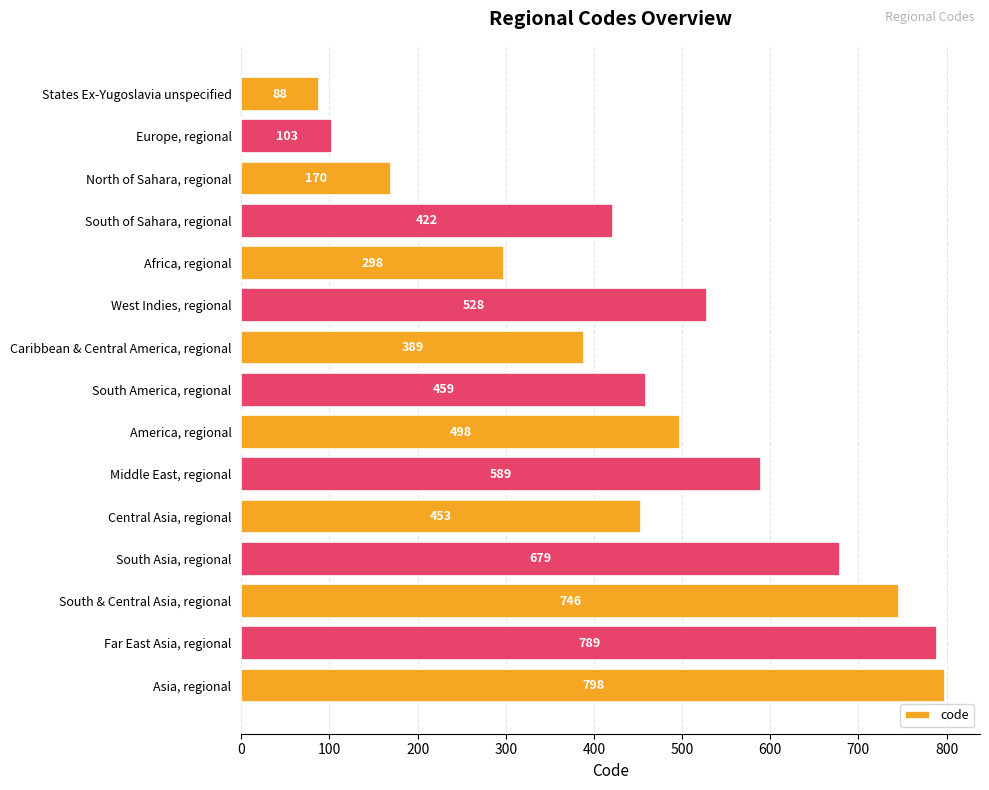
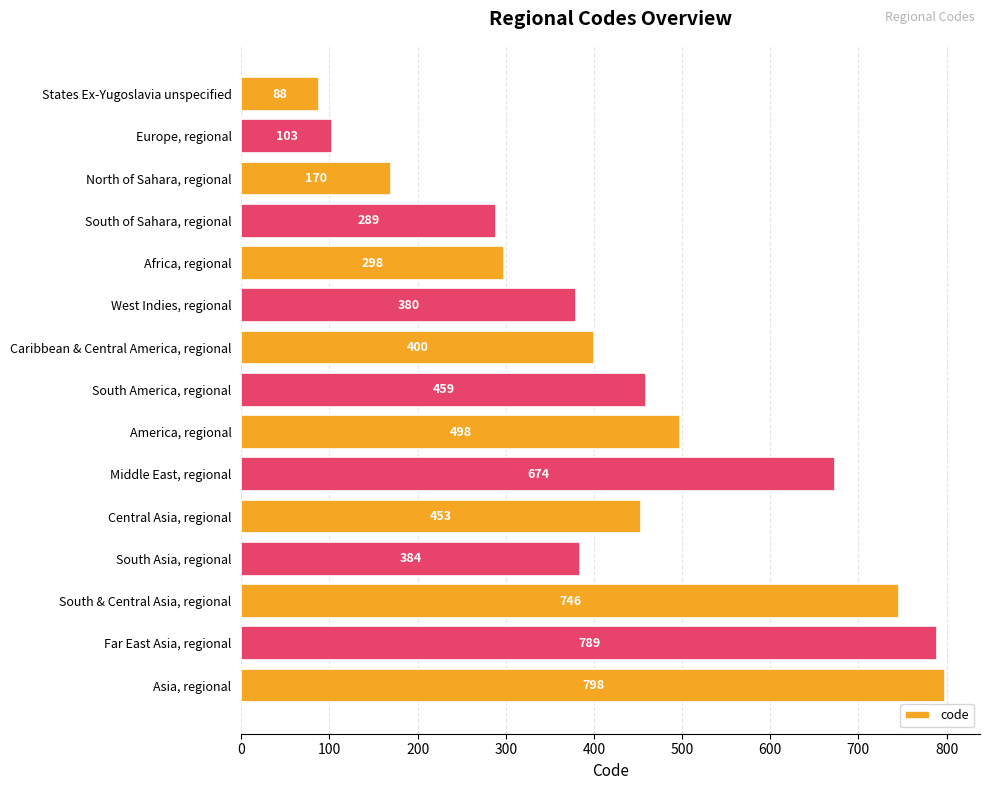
  {
    "States Ex-Yugoslavia unspecified": 88,
    "Europe, regional": 103,
    "North of Sahara, regional": 170,
-   "South of Sahara, regional": 422,
+   "South of Sahara, regional": 289,
    "Africa, regional": 298,
-   "West Indies, regional": 528,
-   "Caribbean & Central America, regional": 389,
+   "West Indies, regional": 380,
+   "Caribbean & Central America, regional": 400,
    "South America, regional": 459,
    "America, regional": 498,
-   "Middle East, regional": 589,
+   "Middle East, regional": 674,
    "Central Asia, regional": 453,
-   "South Asia, regional": 679,
+   "South Asia, regional": 384,
    "South & Central Asia, regional": 746,
    "Far East Asia, regional": 789,
    "Asia, regional": 798
  }
